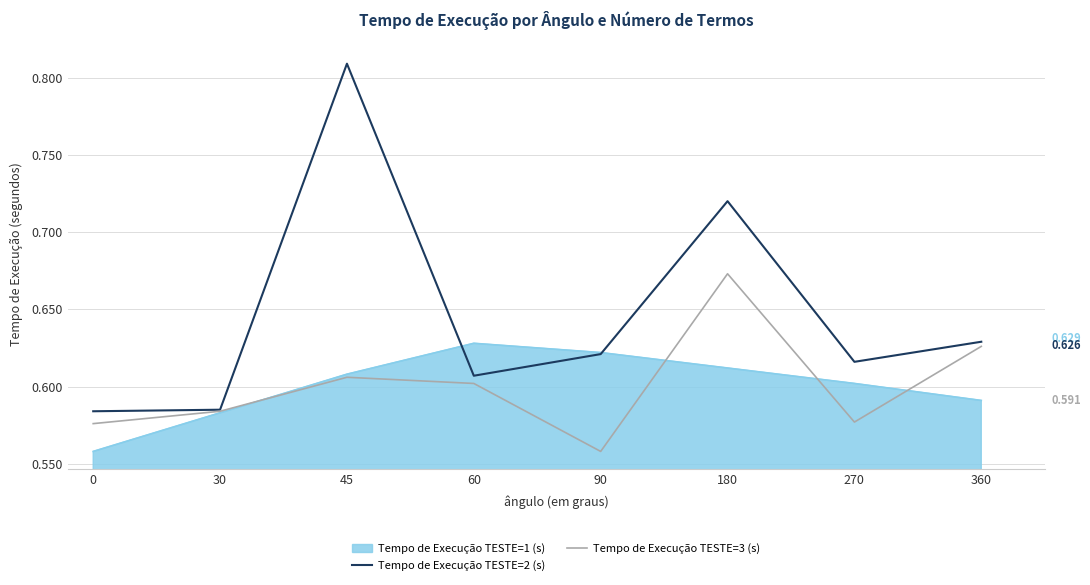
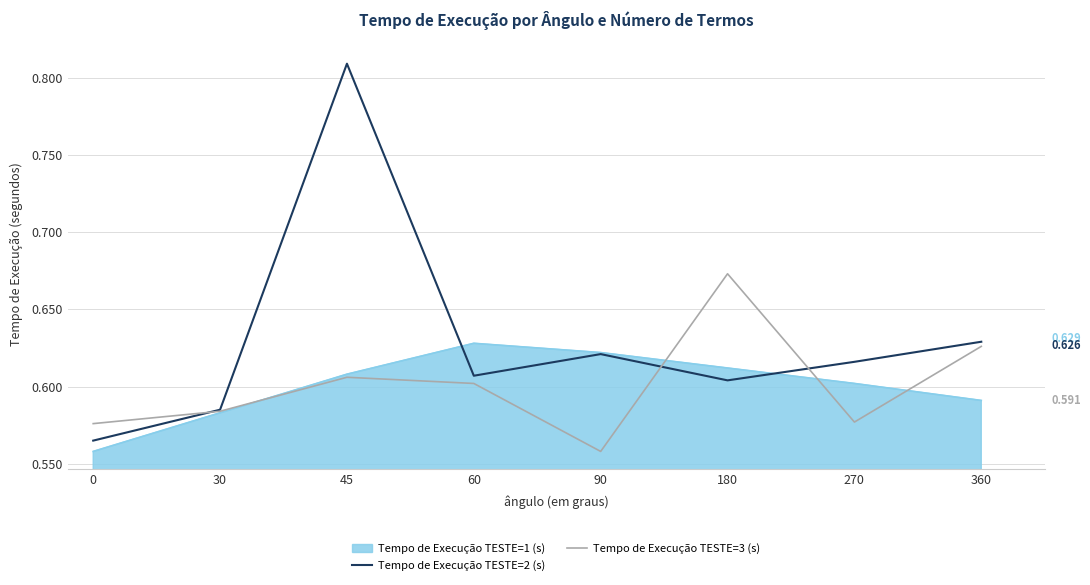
  {
    "Tempo de Execução TESTE=1 (s)": {
      "0": 0.558,
      "45": 0.608,
      "60": 0.628,
      "180": 0.612,
      "270": 0.602,
      "360": 0.591
    },
    "Tempo de Execução TESTE=2 (s)": {
-     "0": 0.584,
+     "0": 0.565,
      "45": 0.809,
      "60": 0.607,
-     "180": 0.720,
+     "180": 0.604,
      "270": 0.616,
      "360": 0.629
    },
    "Tempo de Execução TESTE=3 (s)": {
      "0": 0.576,
      "45": 0.606,
      "60": 0.602,
      "90": 0.558,
      "180": 0.673,
      "270": 0.577,
      "360": 0.626
    }
  }
